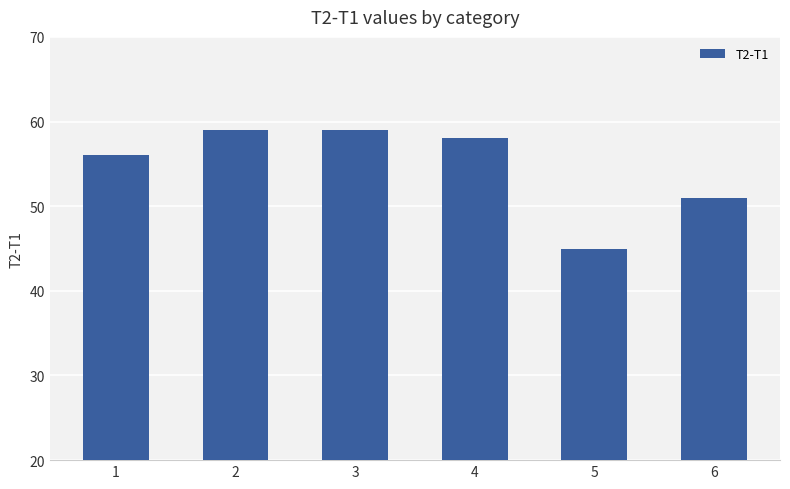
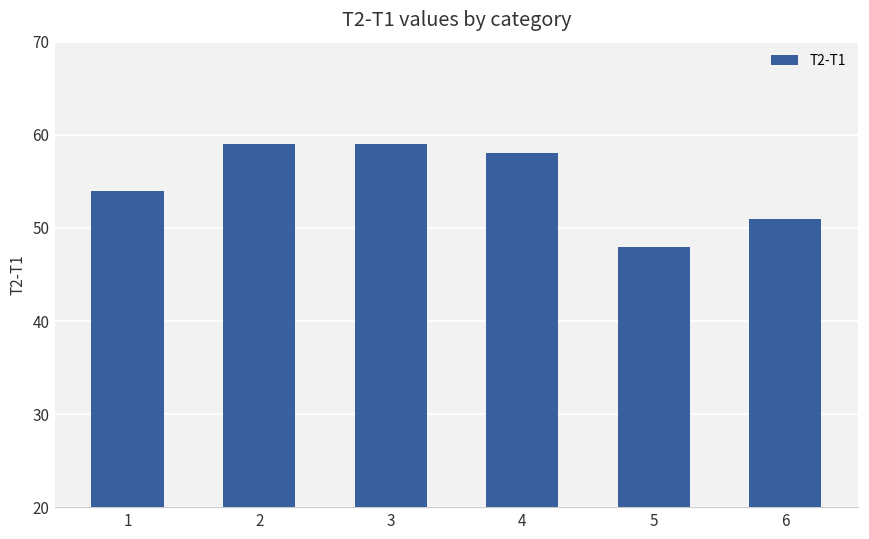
  {
-   "1": 56,
+   "1": 54,
    "2": 59,
    "3": 59,
    "4": 58,
-   "5": 45,
+   "5": 48,
    "6": 51
  }
